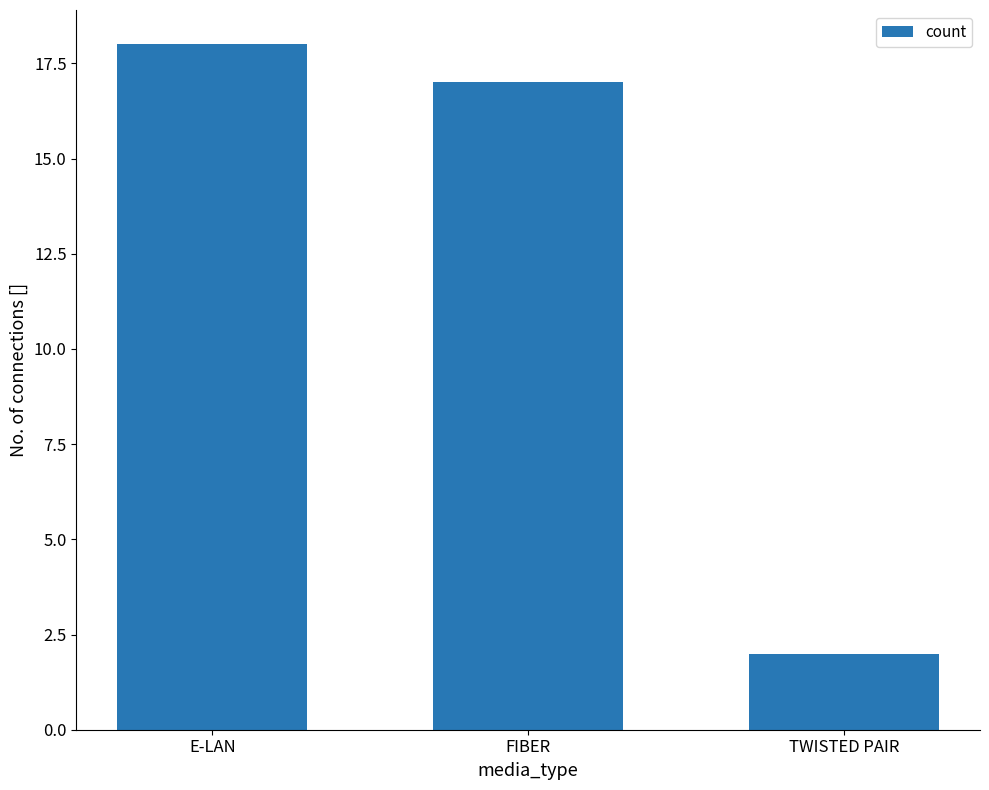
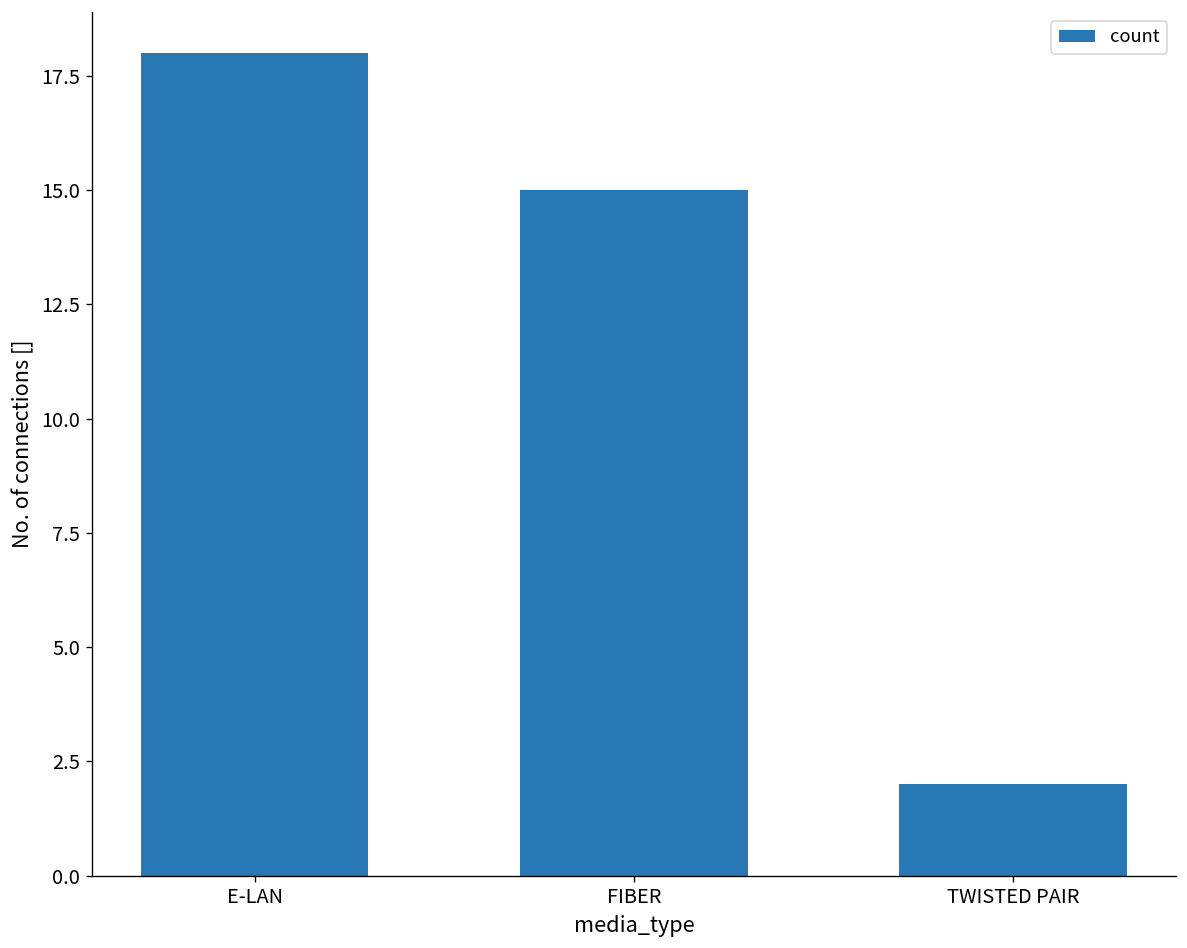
  {
    "E-LAN": 18,
-   "FIBER": 17,
+   "FIBER": 15,
    "TWISTED PAIR": 2
  }
